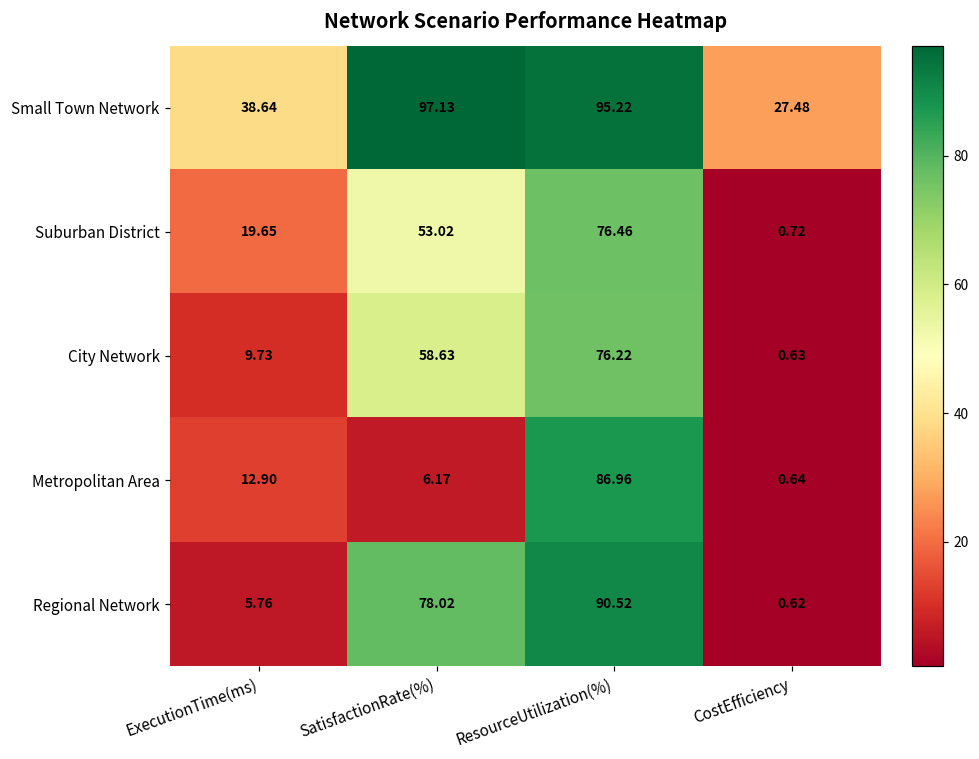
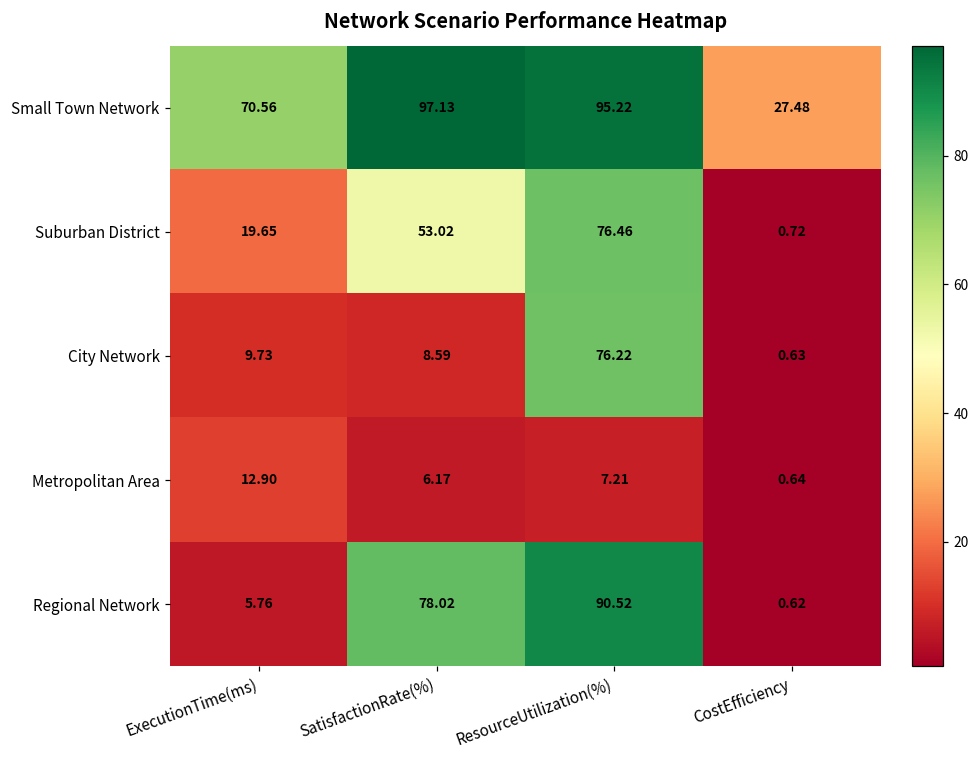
  {
    "Small Town Network": {
-     "ExecutionTime(ms)": 38.64,
+     "ExecutionTime(ms)": 70.56,
      "SatisfactionRate(%)": 97.13,
      "ResourceUtilization(%)": 95.22,
      "CostEfficiency": 27.48
    },
    "Suburban District": {
      "ExecutionTime(ms)": 19.65,
      "SatisfactionRate(%)": 53.02,
      "ResourceUtilization(%)": 76.46,
      "CostEfficiency": 0.72
    },
    "City Network": {
      "ExecutionTime(ms)": 9.73,
-     "SatisfactionRate(%)": 58.63,
+     "SatisfactionRate(%)": 8.59,
      "ResourceUtilization(%)": 76.22,
      "CostEfficiency": 0.63
    },
    "Metropolitan Area": {
      "ExecutionTime(ms)": 12.90,
      "SatisfactionRate(%)": 6.17,
-     "ResourceUtilization(%)": 86.96,
+     "ResourceUtilization(%)": 7.21,
      "CostEfficiency": 0.64
    },
    "Regional Network": {
      "ExecutionTime(ms)": 5.76,
      "SatisfactionRate(%)": 78.02,
      "ResourceUtilization(%)": 90.52,
      "CostEfficiency": 0.62
    }
  }
